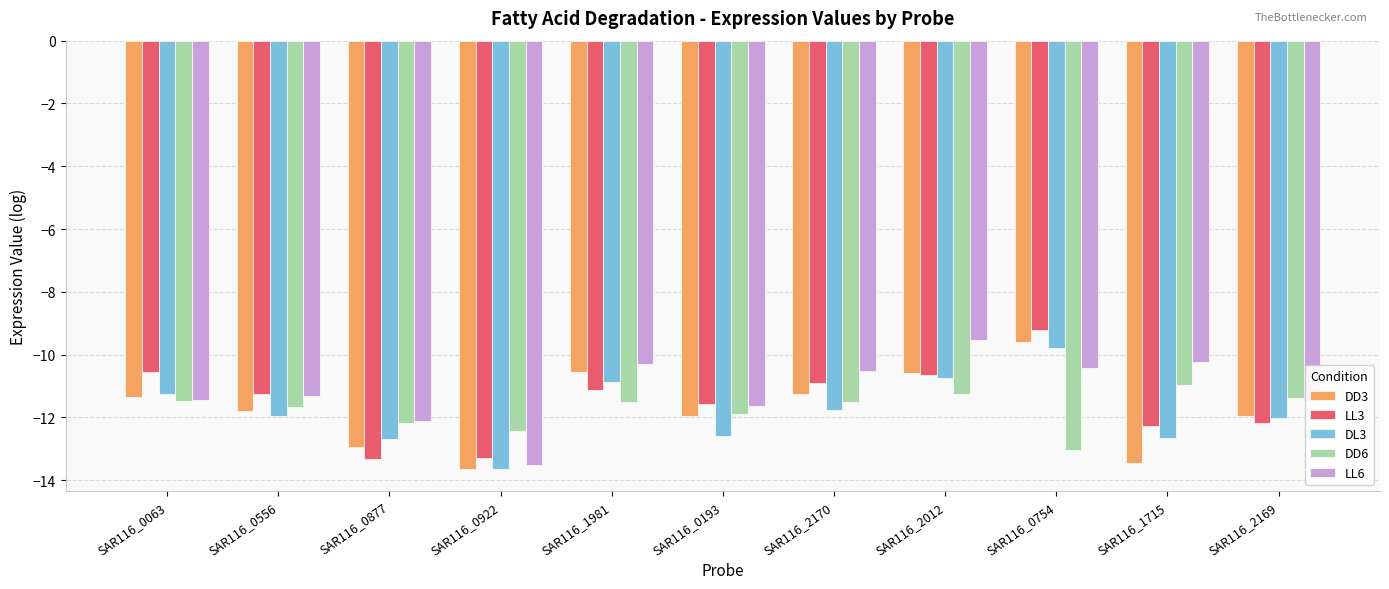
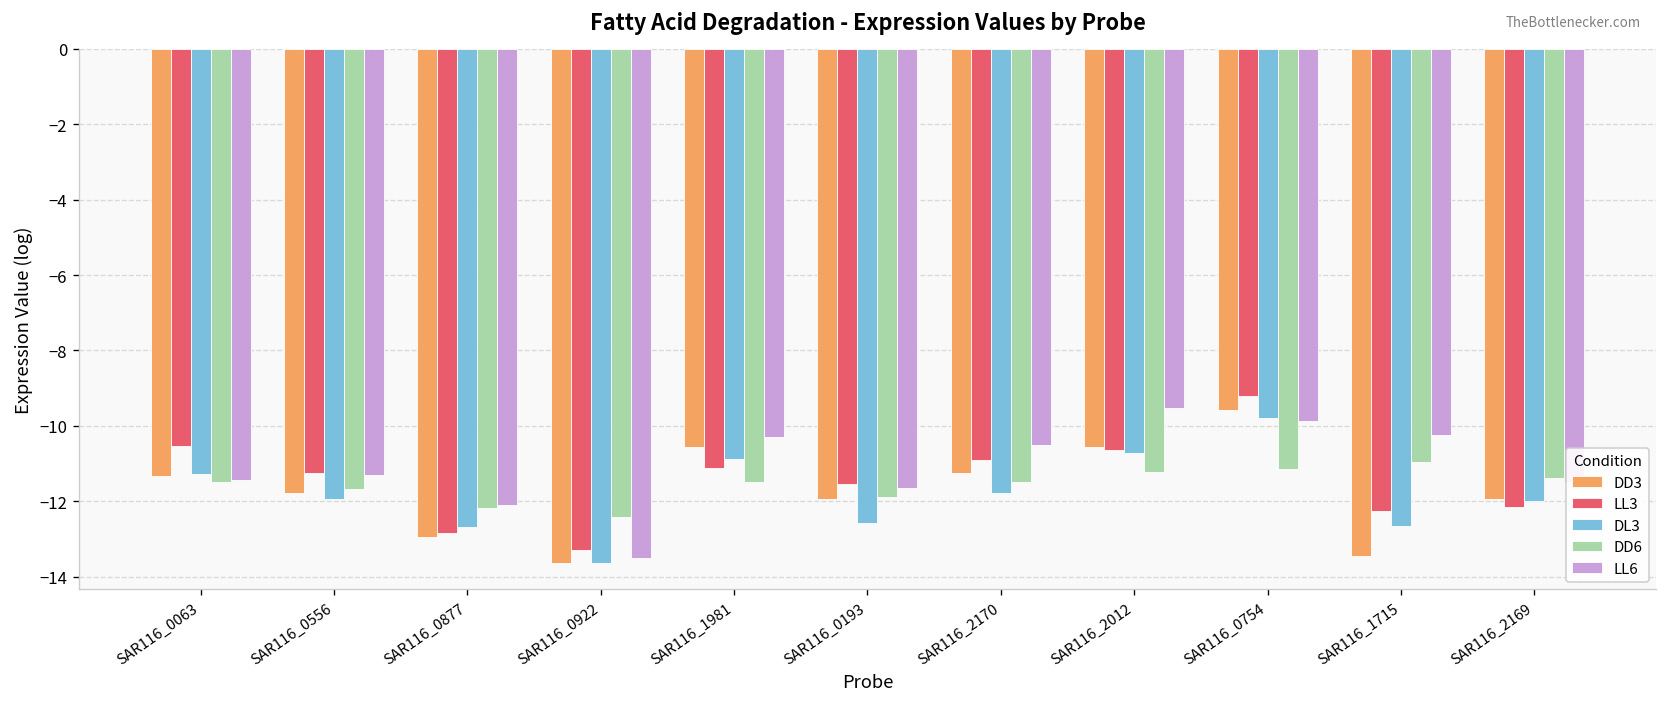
  {
    "DD3": {
      "SAR116_0063": -11.3,
      "SAR116_0556": -11.8,
      "SAR116_0877": -12.9,
      "SAR116_0922": -13.7,
      "SAR116_1981": -10.6,
      "SAR116_0193": -12.0,
      "SAR116_2170": -11.3,
      "SAR116_2012": -10.6,
      "SAR116_0754": -9.6,
      "SAR116_1715": -13.5,
      "SAR116_2169": -11.9
    },
    "LL3": {
      "SAR116_0063": -10.5,
      "SAR116_0556": -11.2,
-     "SAR116_0877": -13.3,
+     "SAR116_0877": -12.8,
      "SAR116_0922": -13.3,
      "SAR116_1981": -11.1,
      "SAR116_0193": -11.6,
      "SAR116_2170": -10.9,
      "SAR116_2012": -10.6,
      "SAR116_0754": -9.2,
      "SAR116_1715": -12.3,
      "SAR116_2169": -12.2
    },
    "DL3": {
      "SAR116_0063": -11.3,
      "SAR116_0556": -11.9,
      "SAR116_0877": -12.7,
      "SAR116_0922": -13.7,
      "SAR116_1981": -10.9,
      "SAR116_0193": -12.6,
      "SAR116_2170": -11.8,
      "SAR116_2012": -10.7,
      "SAR116_0754": -9.8,
      "SAR116_1715": -12.7,
      "SAR116_2169": -12.0
    },
    "DD6": {
      "SAR116_0063": -11.5,
      "SAR116_0556": -11.7,
      "SAR116_0877": -12.2,
      "SAR116_0922": -12.4,
      "SAR116_1981": -11.5,
      "SAR116_0193": -11.9,
      "SAR116_2170": -11.5,
      "SAR116_2012": -11.2,
-     "SAR116_0754": -13.0,
+     "SAR116_0754": -11.1,
      "SAR116_1715": -11.0,
      "SAR116_2169": -11.4
    },
    "LL6": {
      "SAR116_0063": -11.4,
      "SAR116_0556": -11.3,
      "SAR116_0877": -12.1,
      "SAR116_0922": -13.5,
      "SAR116_1981": -10.3,
      "SAR116_0193": -11.6,
      "SAR116_2170": -10.5,
      "SAR116_2012": -9.5,
-     "SAR116_0754": -10.4,
+     "SAR116_0754": -9.9,
      "SAR116_1715": -10.2
    }
  }
